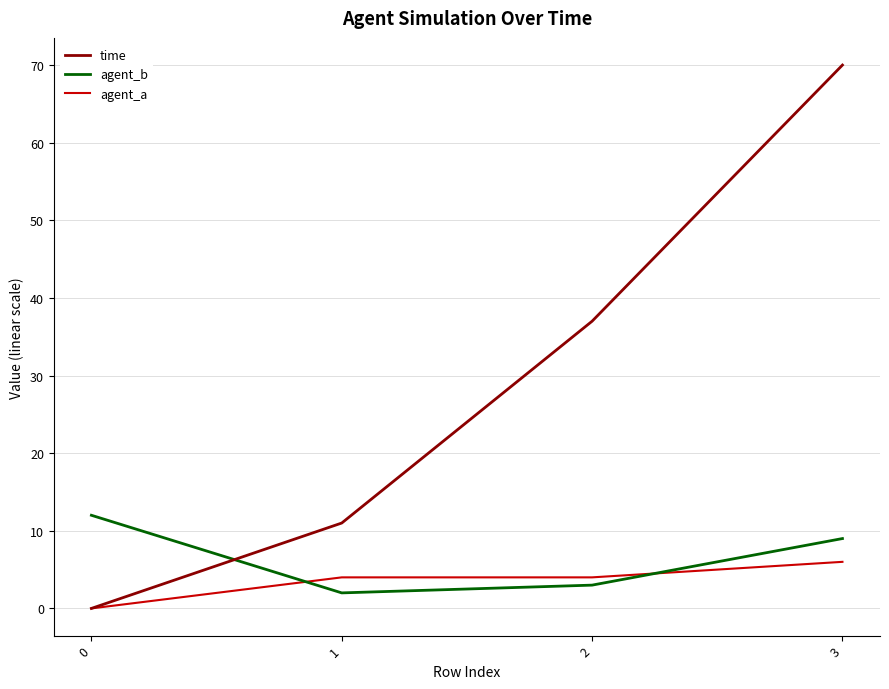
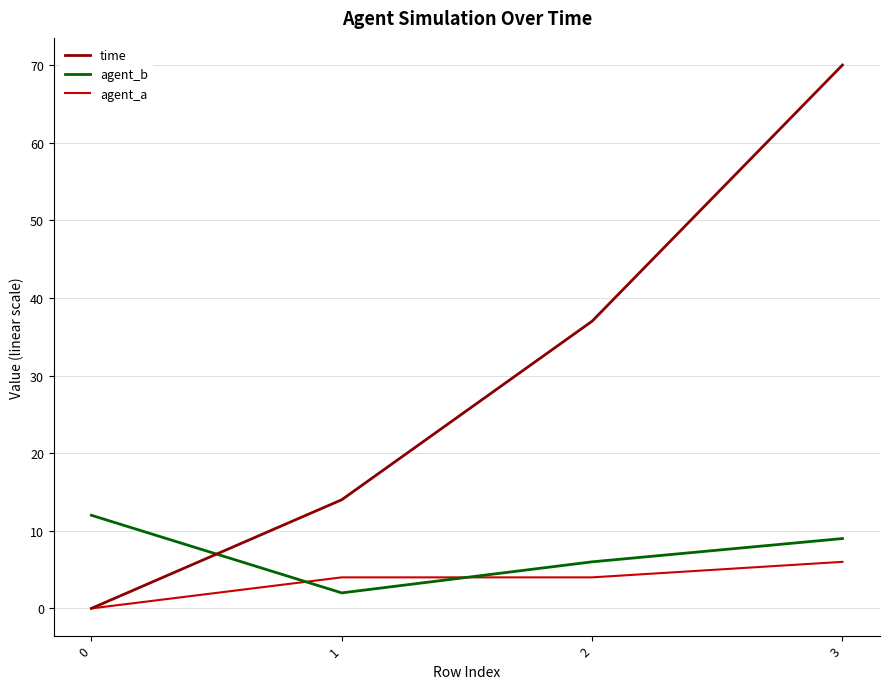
  {
    "time": {
-     "1": 11,
+     "1": 14,
      "2": 37,
      "3": 70
    },
    "agent_b": {
      "0": 12,
      "1": 2,
-     "2": 3,
+     "2": 6,
      "3": 9
    },
    "agent_a": {
      "1": 4,
      "2": 4,
      "3": 6
    }
  }
